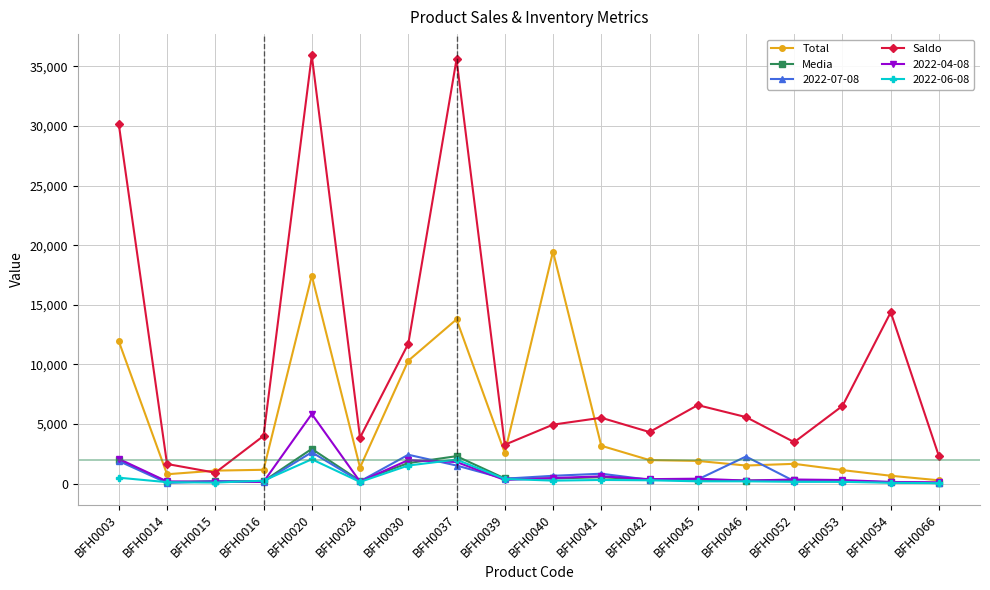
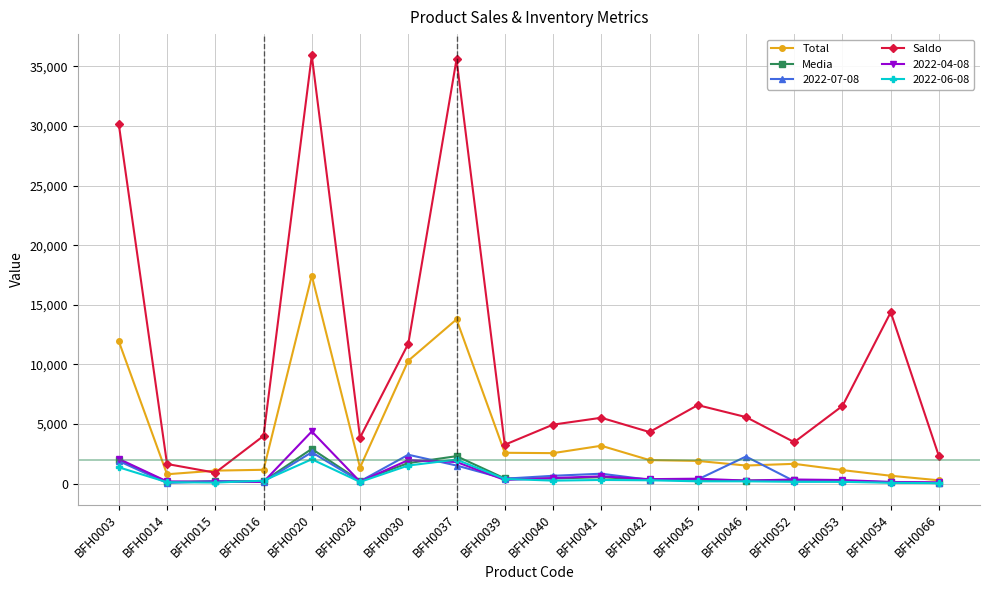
  {
    "Total": {
      "BFH0003": "11,900",
      "BFH0014": "800",
      "BFH0016": "1,200",
      "BFH0020": "17,400",
      "BFH0028": "1,300",
      "BFH0030": "10,300",
      "BFH0037": "13,800",
      "BFH0039": "2,600",
-     "BFH0040": "19,500",
+     "BFH0040": "2,600",
      "BFH0041": "3,200",
      "BFH0042": "2,000",
      "BFH0045": "1,900",
      "BFH0046": "1,500",
      "BFH0052": "1,700",
      "BFH0053": "1,100",
      "BFH0054": "700"
    },
    "Media": {
      "BFH0020": "2,900",
      "BFH0037": "2,300"
    },
    "2022-07-08": {
      "BFH0020": "2,600",
      "BFH0030": "2,400",
      "BFH0037": "1,500",
      "BFH0041": "800",
      "BFH0046": "2,300"
    },
    "Saldo": {
      "BFH0003": "30,200",
      "BFH0014": "1,600",
      "BFH0016": "4,000",
      "BFH0020": "35,900",
      "BFH0028": "3,900",
      "BFH0030": "11,700",
      "BFH0037": "35,600",
      "BFH0039": "3,300",
      "BFH0040": "4,900",
      "BFH0041": "5,500",
      "BFH0042": "4,300",
      "BFH0045": "6,600",
      "BFH0046": "5,600",
      "BFH0052": "3,500",
      "BFH0053": "6,500",
      "BFH0054": "14,400",
      "BFH0066": "2,300"
    },
    "2022-04-08": {
-     "BFH0020": "5,800",
+     "BFH0020": "4,400",
      "BFH0030": "2,000"
    },
    "2022-06-08": {
-     "BFH0003": "500",
+     "BFH0003": "1,400",
      "BFH0020": "2,000",
      "BFH0041": "300"
    }
  }
